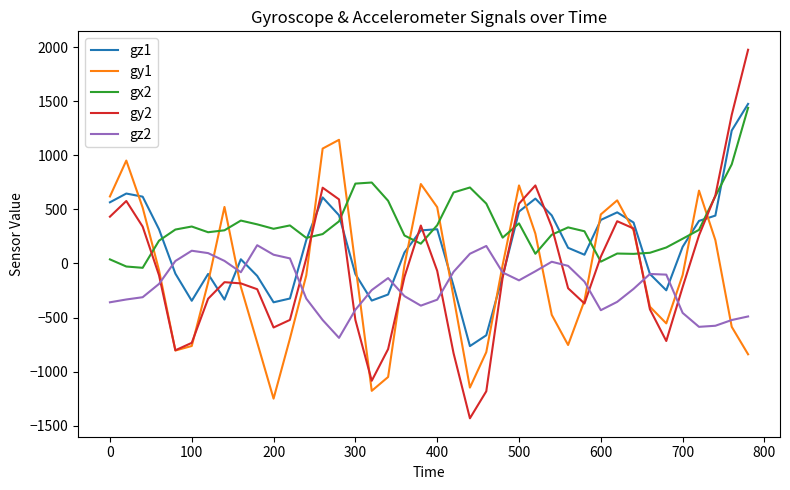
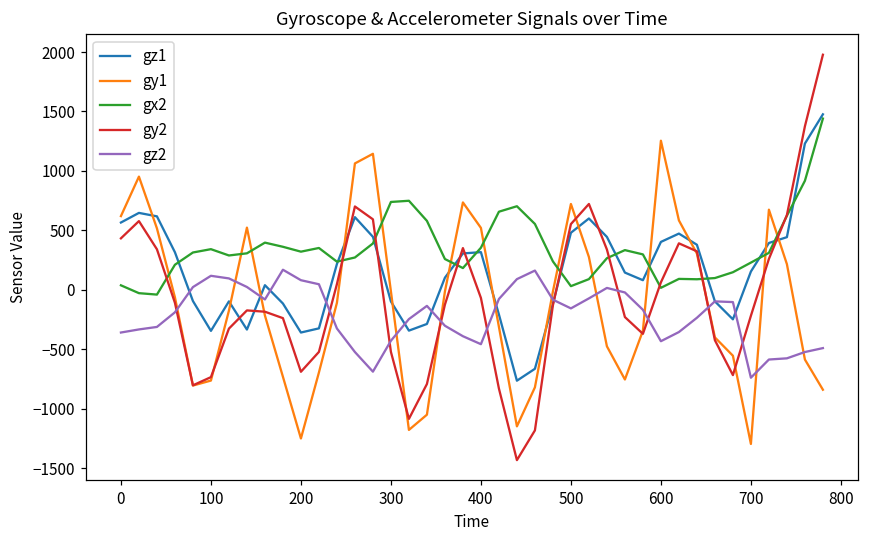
  {
    "gz1": {
      "0": 570,
      "100": -350,
      "200": -360,
      "300": -100,
      "400": 320,
      "500": 480,
      "600": 400,
      "700": 150
    },
    "gy1": {
      "0": 620,
      "100": -760,
      "200": -1250,
      "300": -10,
      "400": 520,
      "500": 720,
-     "600": 450,
-     "700": -110
+     "600": 1250,
+     "700": -1300
    },
    "gx2": {
      "0": 40,
      "100": 340,
      "200": 320,
      "300": 740,
      "400": 350,
-     "500": 370,
+     "500": 30,
      "600": 20,
      "700": 230
    },
    "gy2": {
      "0": 430,
      "100": -730,
-     "200": -590,
+     "200": -690,
      "300": -520,
      "400": -70,
      "500": 550,
      "600": 60,
      "700": -220
    },
    "gz2": {
      "0": -360,
      "100": 120,
      "200": 80,
      "300": -430,
-     "400": -340,
+     "400": -460,
      "500": -160,
      "600": -430,
-     "700": -460
+     "700": -740
    }
  }
